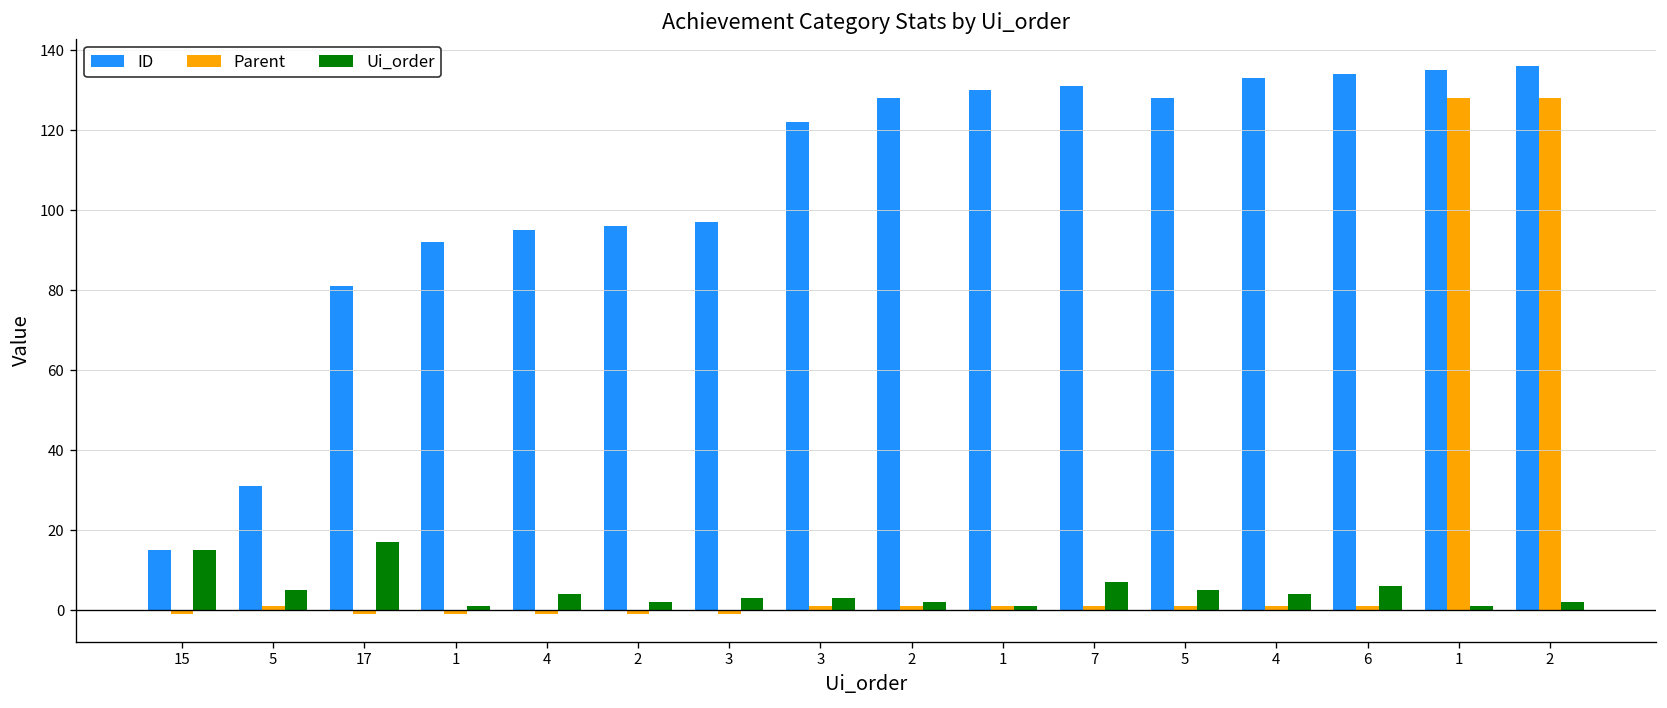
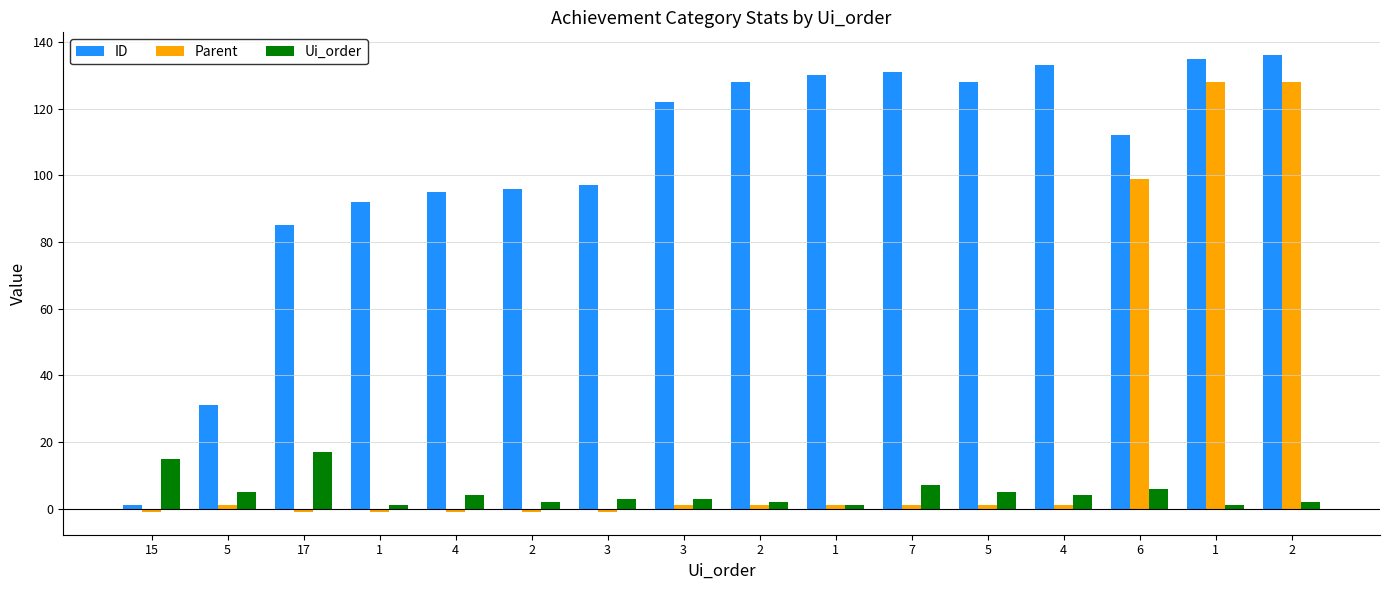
  {
    "ID": {
-     "15": 15,
-     "17": 81,
+     "15": 1,
+     "17": 85,
      "7": 131,
-     "6": 134
+     "6": 112
    },
    "Parent": {
      "15": -1,
      "17": -1,
      "7": 1,
-     "6": 1
+     "6": 99
    },
    "Ui_order": {
      "15": 15,
      "17": 17,
      "7": 7,
      "6": 6
    }
  }
